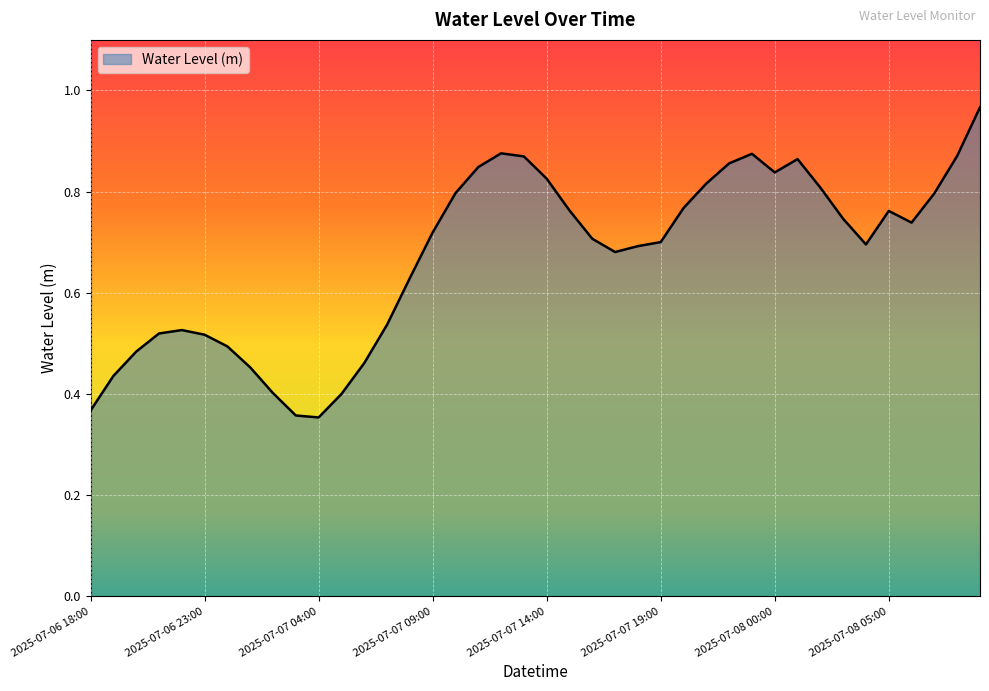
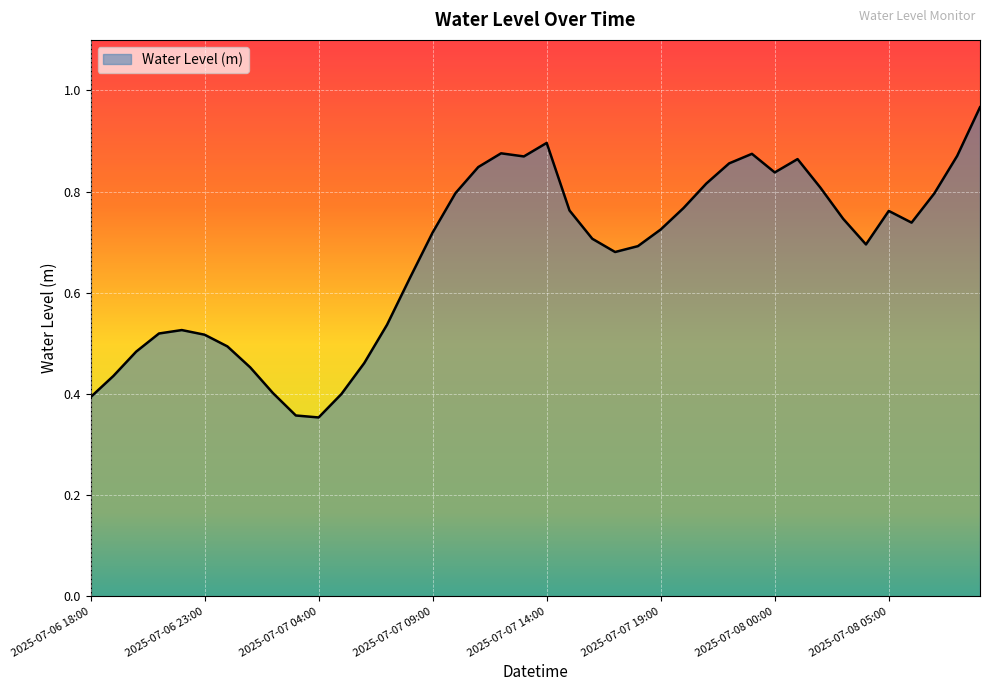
  {
-   "2025-07-06 18:00": 0.37,
+   "2025-07-06 18:00": 0.39,
    "2025-07-06 23:00": 0.52,
    "2025-07-07 04:00": 0.35,
    "2025-07-07 09:00": 0.72,
-   "2025-07-07 14:00": 0.83,
-   "2025-07-07 19:00": 0.70,
+   "2025-07-07 14:00": 0.90,
+   "2025-07-07 19:00": 0.73,
    "2025-07-08 00:00": 0.84,
    "2025-07-08 05:00": 0.76
  }
